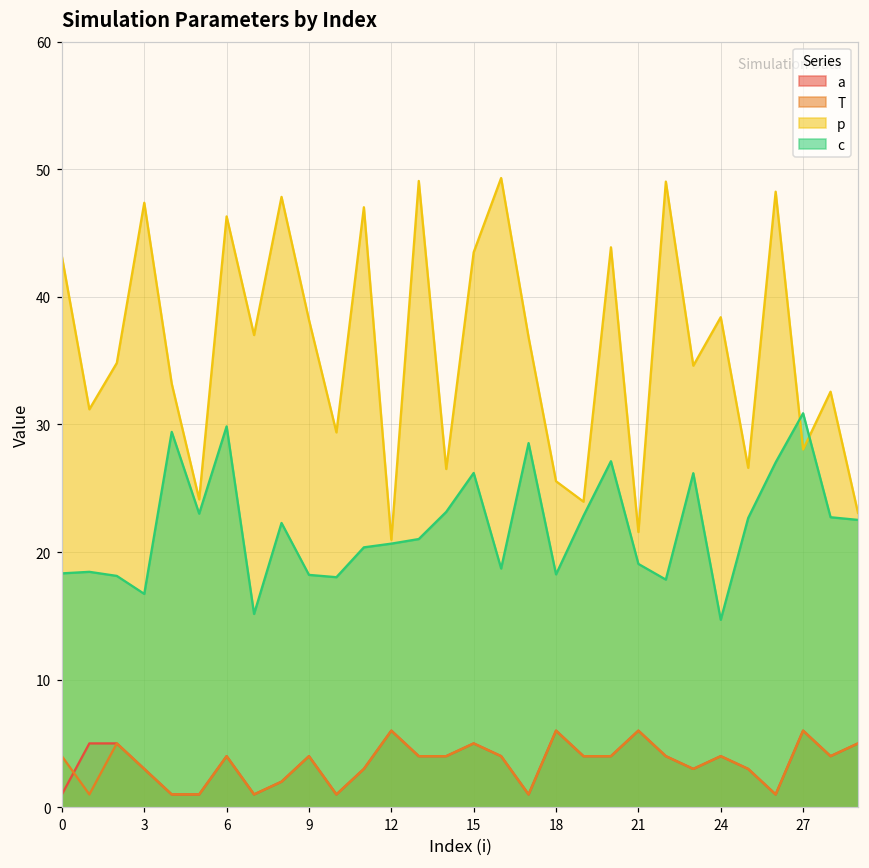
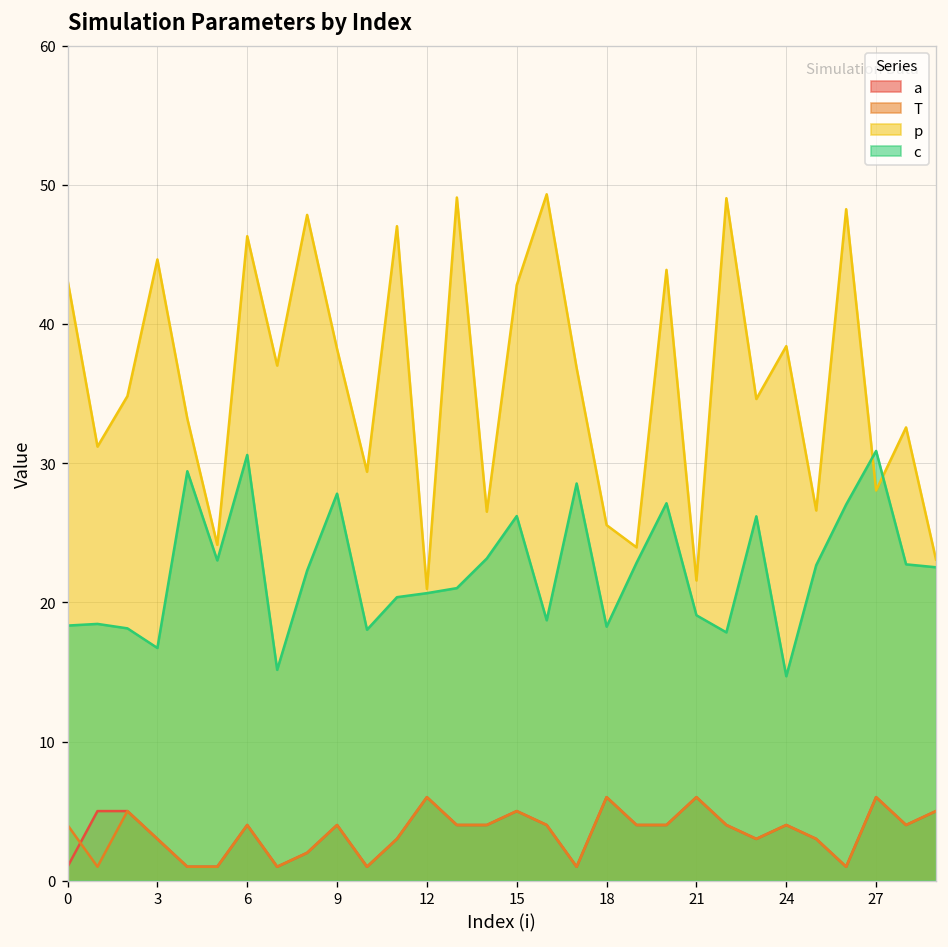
  {
    "p": {
      "0": 43.2,
-     "3": 47.4,
+     "3": 44.6,
      "6": 46.3,
      "9": 38.2,
      "12": 21.0,
-     "15": 43.5,
+     "15": 42.8,
      "18": 25.6,
      "21": 21.6,
      "24": 38.4,
      "27": 28.0
    },
    "c": {
      "0": 18.3,
      "3": 16.7,
-     "6": 29.9,
-     "9": 18.2,
+     "6": 30.6,
+     "9": 27.8,
      "12": 20.7,
      "15": 26.2,
      "18": 18.3,
      "21": 19.1,
      "24": 14.7,
      "27": 30.9
    }
  }
